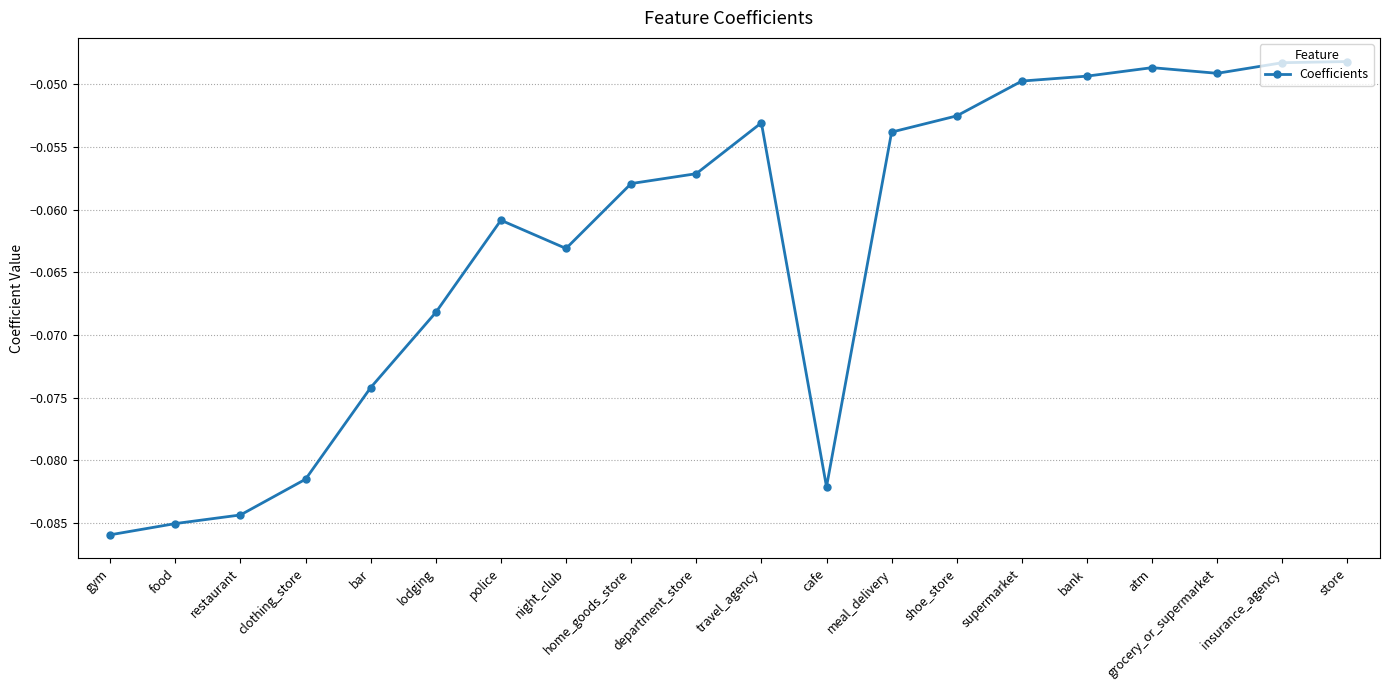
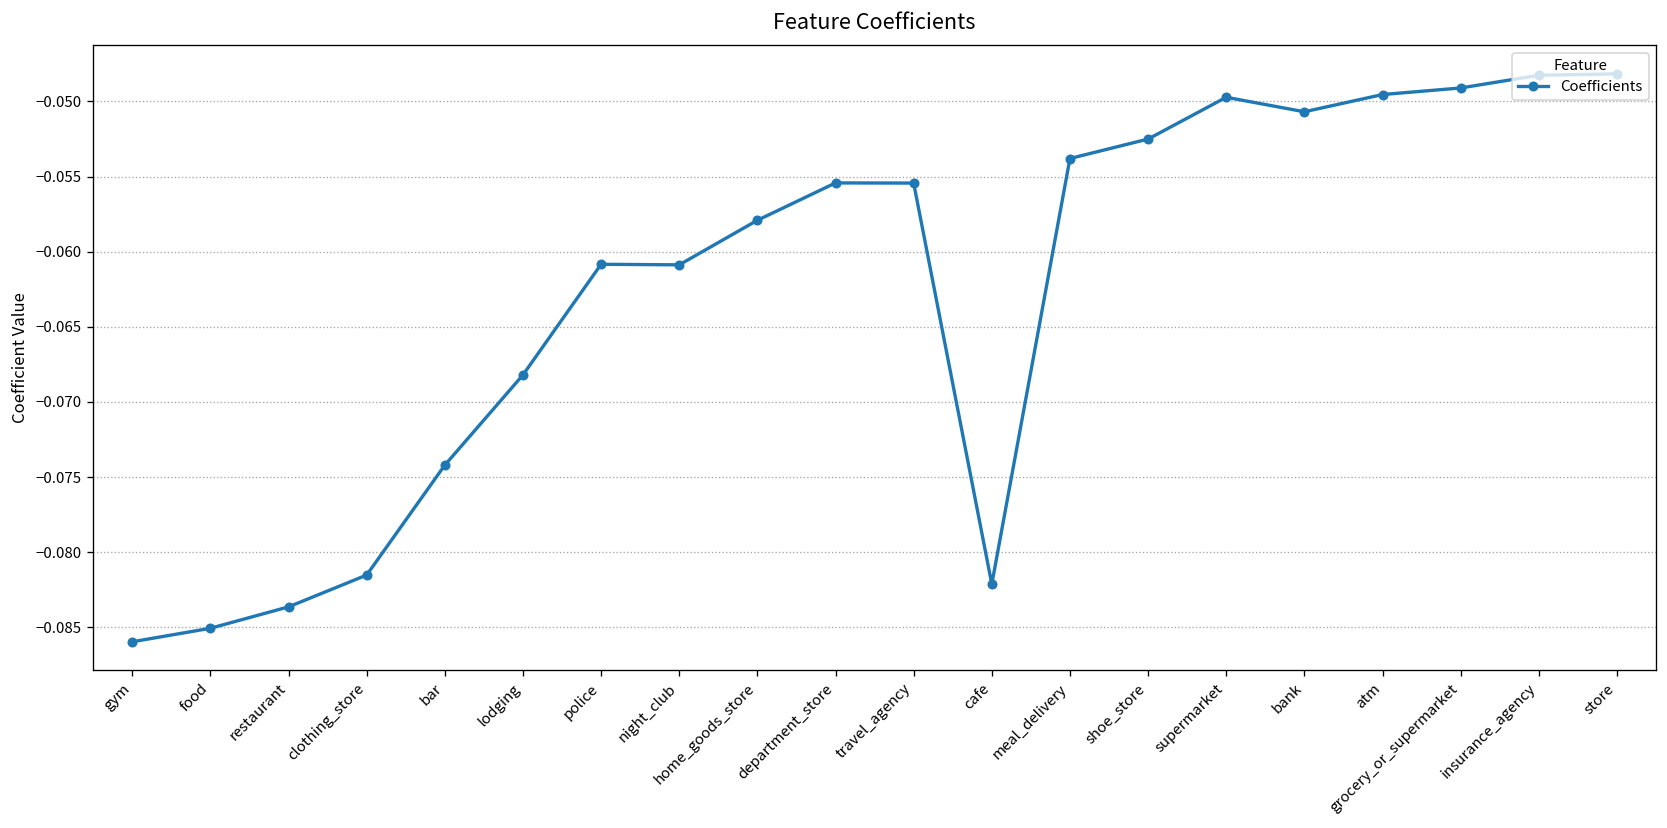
  {
    "gym": -0.0860,
    "food": -0.0851,
-   "restaurant": -0.0844,
+   "restaurant": -0.0836,
    "clothing_store": -0.0815,
    "bar": -0.0742,
    "lodging": -0.0682,
    "police": -0.0608,
-   "night_club": -0.0631,
+   "night_club": -0.0609,
    "home_goods_store": -0.0579,
-   "department_store": -0.0571,
-   "travel_agency": -0.0531,
+   "department_store": -0.0554,
+   "travel_agency": -0.0554,
    "cafe": -0.0821,
    "meal_delivery": -0.0538,
    "shoe_store": -0.0525,
    "supermarket": -0.0497,
-   "bank": -0.0493,
-   "atm": -0.0487,
+   "bank": -0.0507,
+   "atm": -0.0495,
    "grocery_or_supermarket": -0.0491
  }
